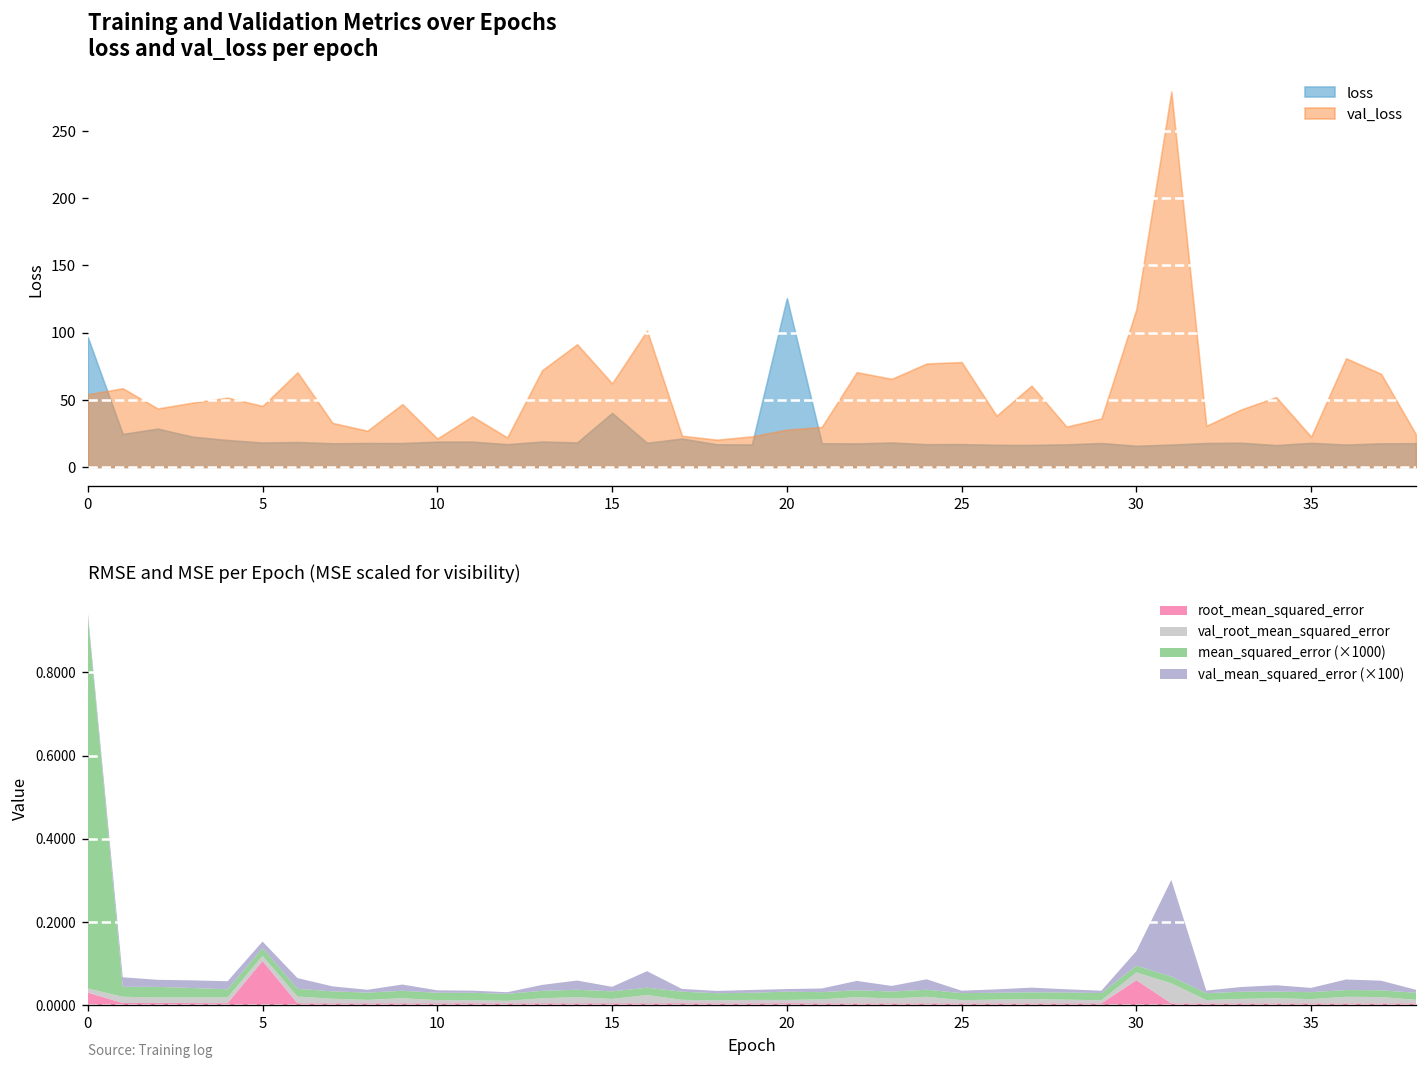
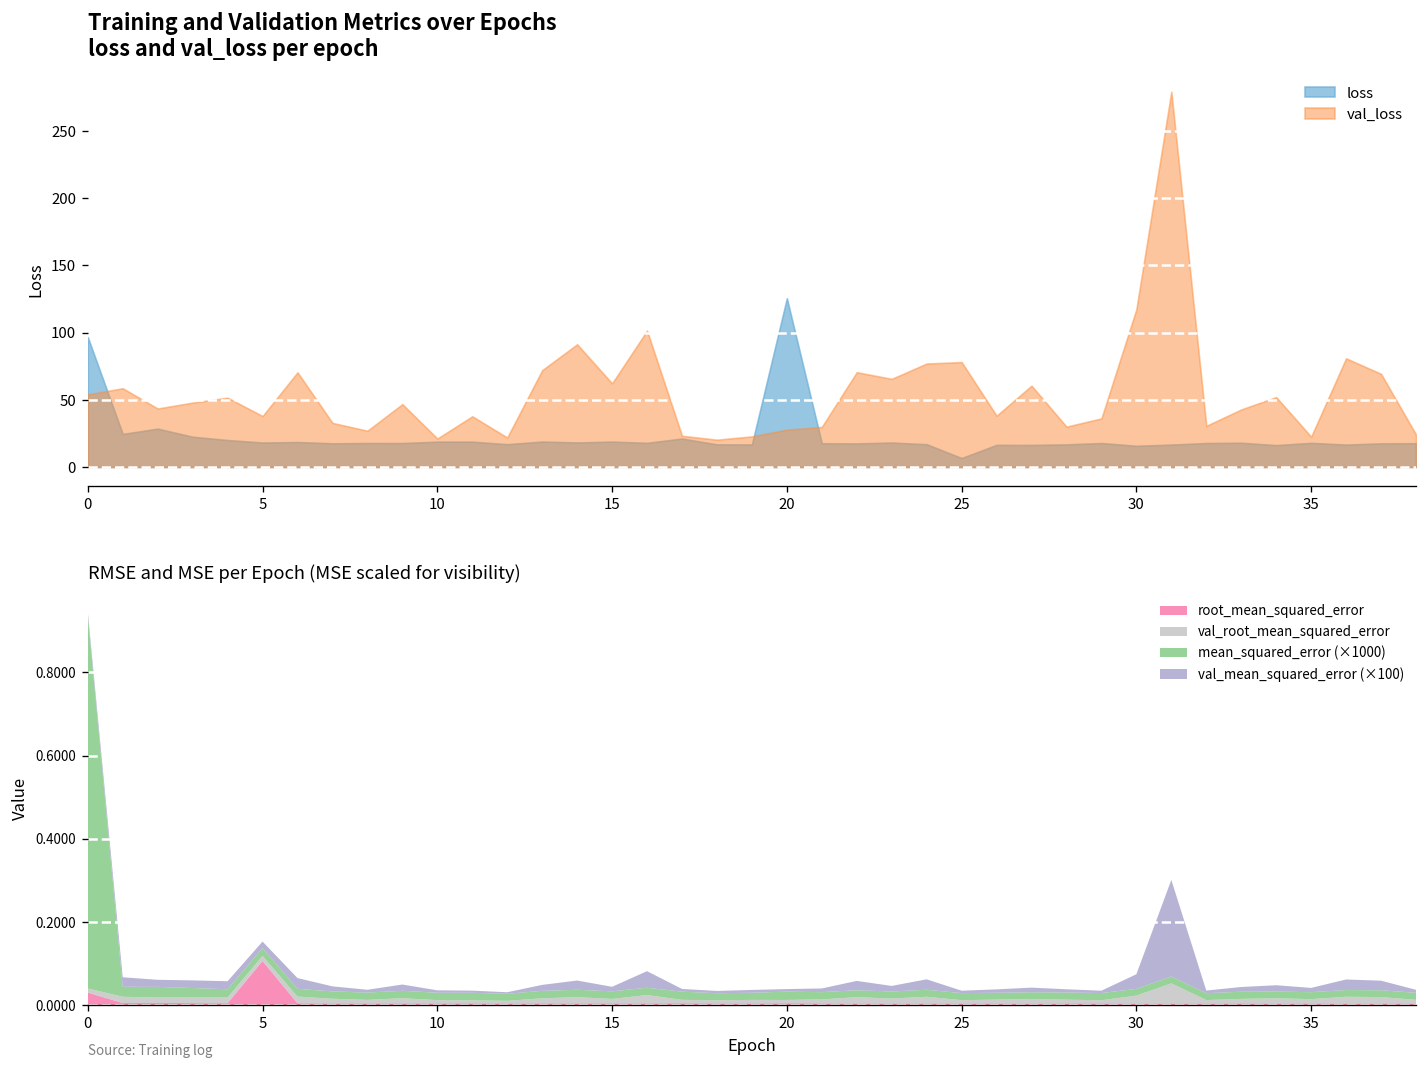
  {
    "Training and Validation Metrics over Epochs loss and val_loss per epoch": {
      "loss": {
        "0": 97,
        "5": 18,
        "10": 19,
-       "15": 40,
+       "15": 19,
        "20": 126,
-       "25": 17,
+       "25": 7,
        "30": 16,
        "35": 18
      },
      "val_loss": {
        "0": 54,
-       "5": 45,
+       "5": 38,
        "10": 21,
        "15": 62,
        "20": 28,
        "25": 78,
        "30": 117,
        "35": 23
      }
    },
    "RMSE and MSE per Epoch (MSE scaled for visibility)": {
      "root_mean_squared_error": {
        "0": 0.03,
        "5": 0.11,
-       "30": 0.06
+       "30": 0.00
      },
      "mean_squared_error (×1000)": {
        "0": 0.90,
        "5": 0.02,
        "15": 0.02,
        "30": 0.02,
        "35": 0.02
      }
    }
  }
